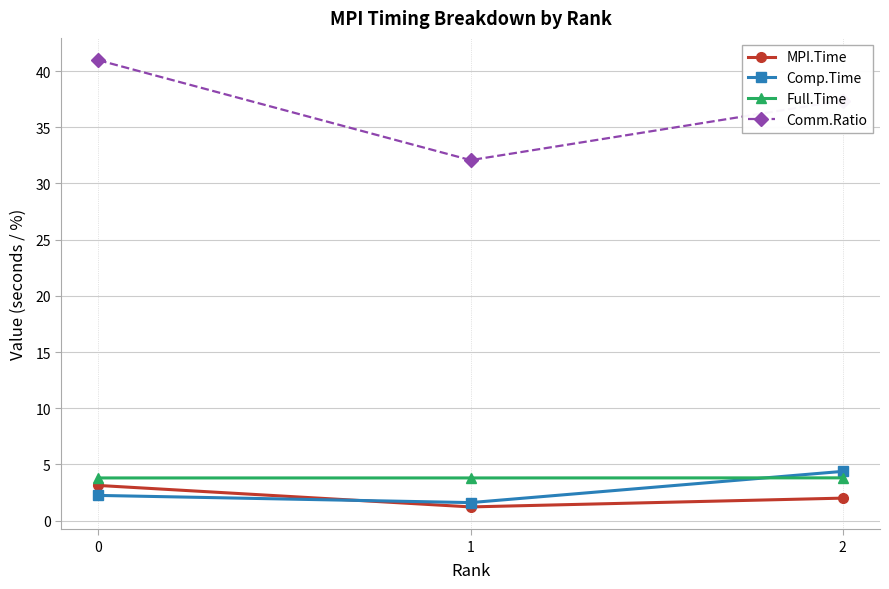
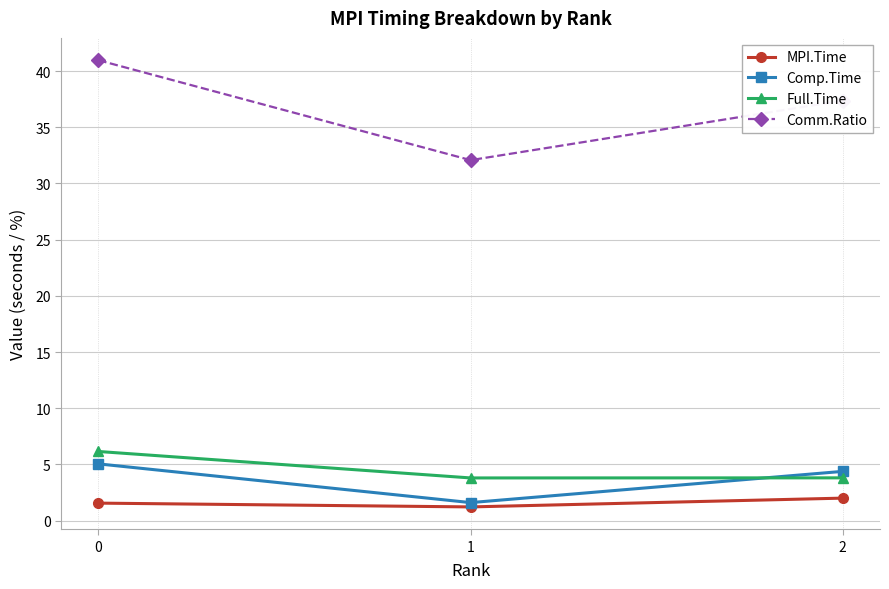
  {
    "MPI.Time": {
-     "0": 3.1,
+     "0": 1.6,
      "1": 1.2,
      "2": 2.0
    },
    "Comp.Time": {
-     "0": 2.2,
+     "0": 5.0,
      "1": 1.6,
      "2": 4.4
    },
    "Full.Time": {
-     "0": 3.8,
+     "0": 6.1,
      "1": 3.8,
      "2": 3.8
    },
    "Comm.Ratio": {
      "0": 41.0,
      "1": 32.1
    }
  }
